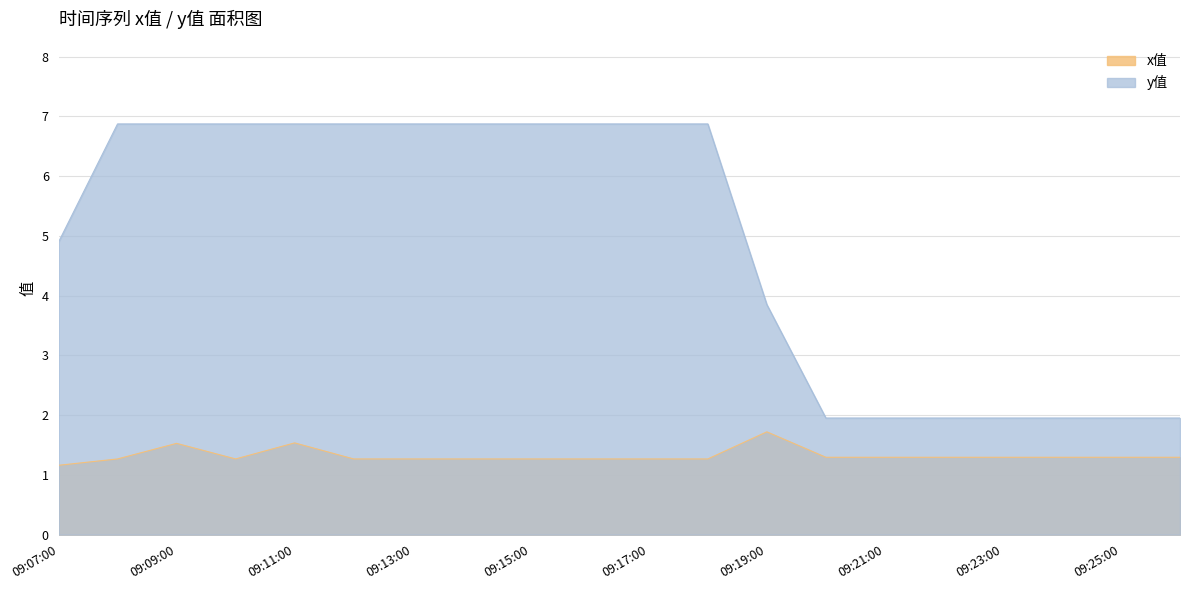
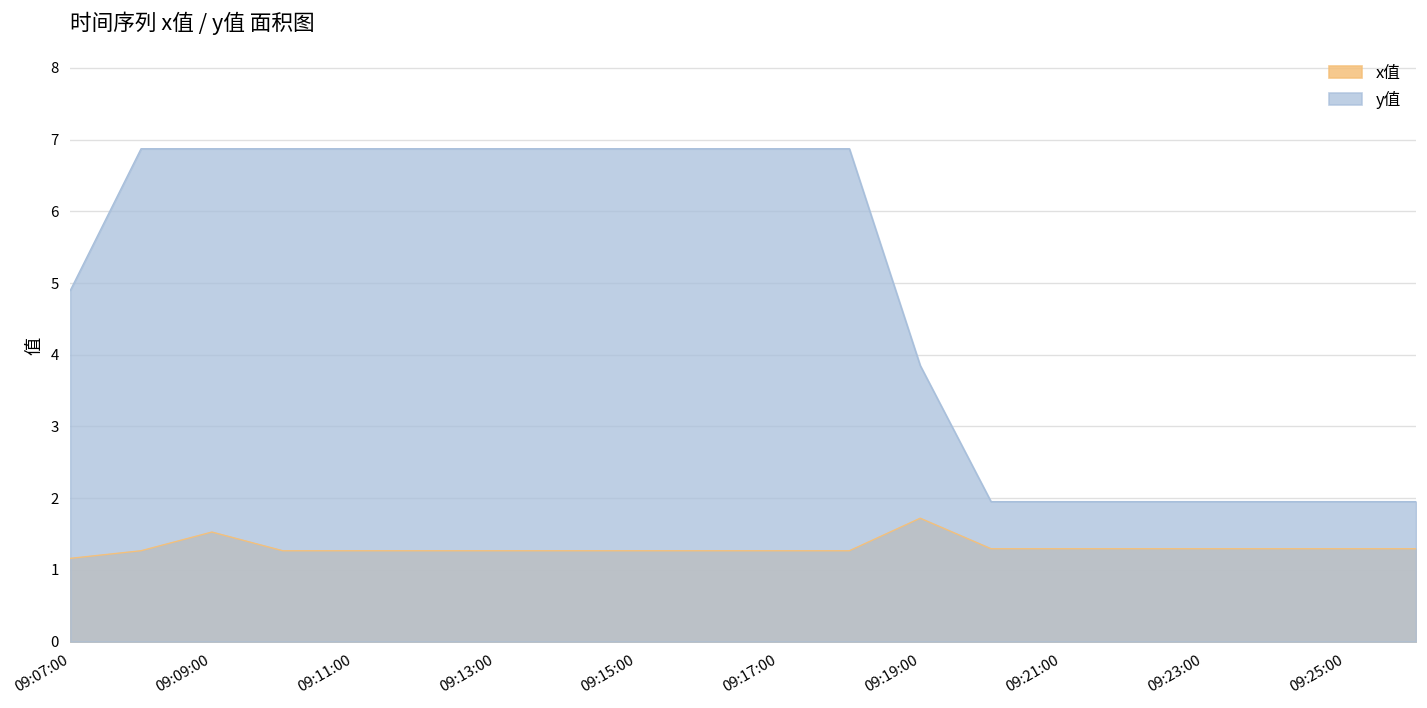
  {
    "x值": {
      "09:07:00": 1.2,
      "09:09:00": 1.5,
-     "09:11:00": 1.5,
+     "09:11:00": 1.3,
      "09:13:00": 1.3,
      "09:15:00": 1.3,
      "09:17:00": 1.3,
      "09:19:00": 1.7,
      "09:21:00": 1.3,
      "09:23:00": 1.3,
      "09:25:00": 1.3
    },
    "y值": {
      "09:07:00": 4.9,
      "09:09:00": 6.9,
      "09:11:00": 6.9,
      "09:13:00": 6.9,
      "09:15:00": 6.9,
      "09:17:00": 6.9,
      "09:19:00": 3.9,
      "09:21:00": 2.0,
      "09:23:00": 2.0,
      "09:25:00": 2.0
    }
  }
